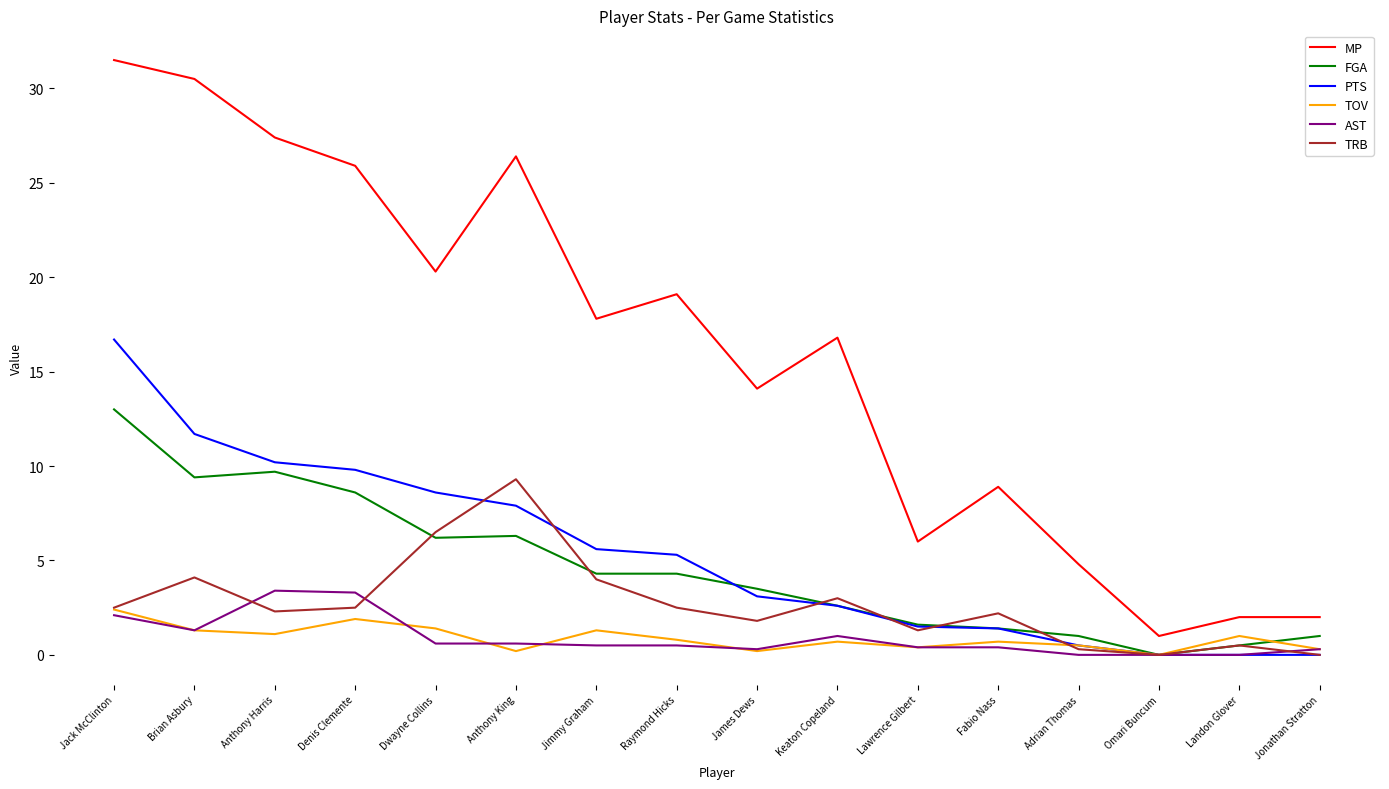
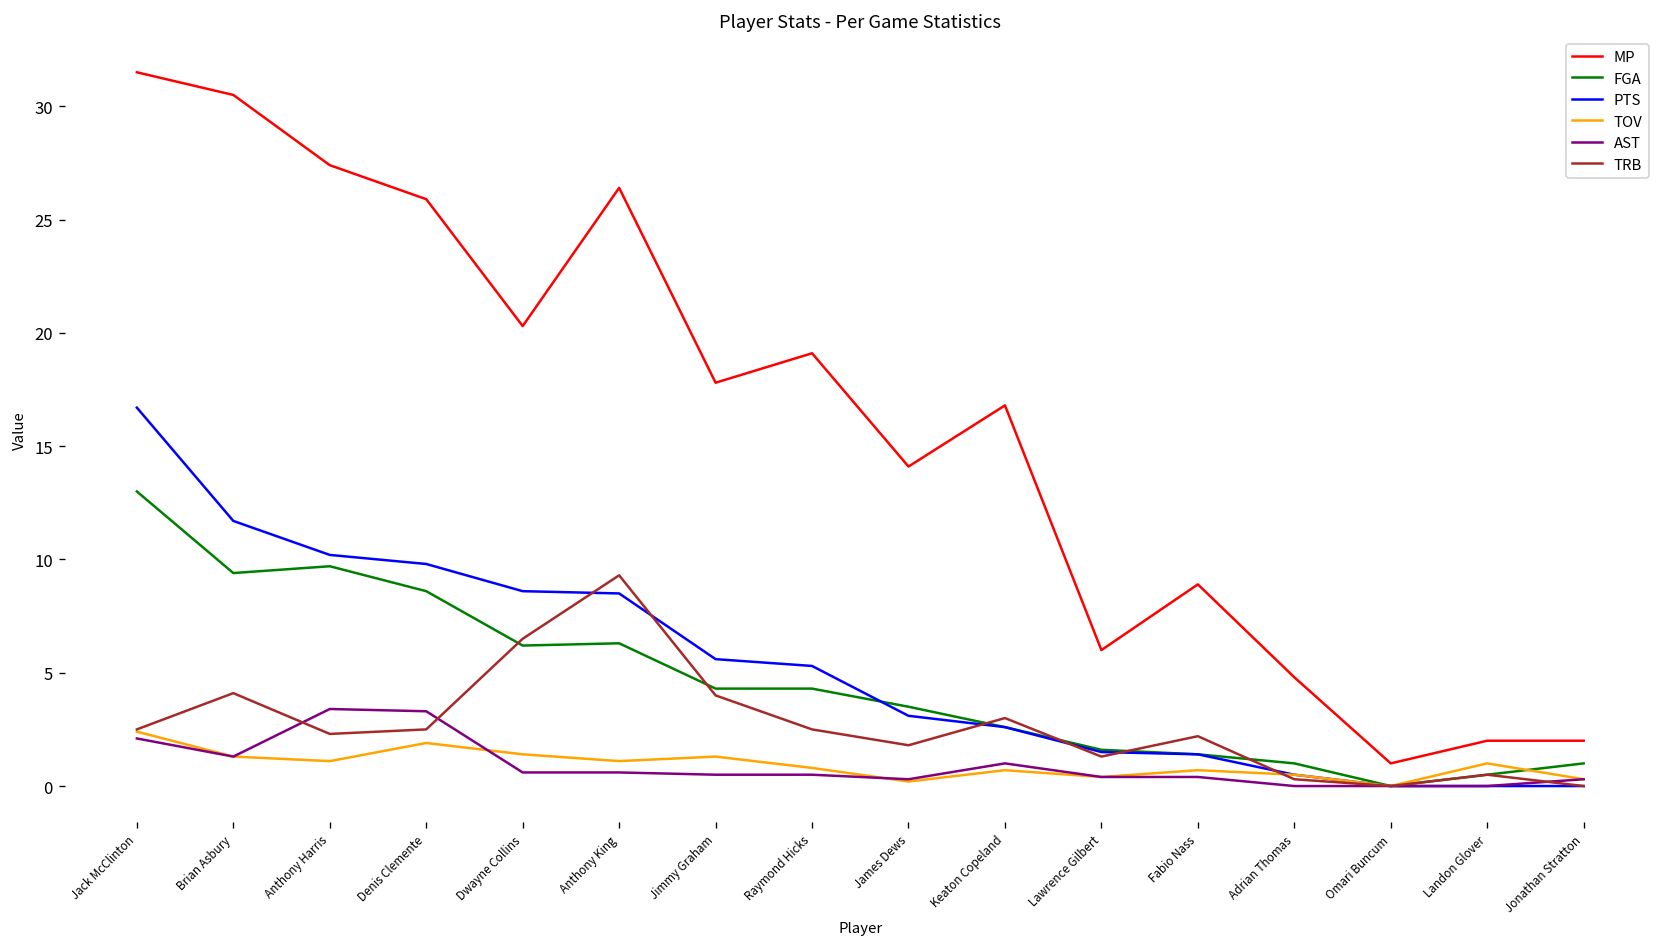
  {
    "MP": {
      "Jack McClinton": 31.5,
      "Brian Asbury": 30.5,
      "Anthony Harris": 27.4,
      "Denis Clemente": 25.9,
      "Dwayne Collins": 20.3,
      "Anthony King": 26.4,
      "Jimmy Graham": 17.8,
      "Raymond Hicks": 19.1,
      "James Dews": 14.1,
      "Keaton Copeland": 16.8,
      "Lawrence Gilbert": 6.0,
      "Fabio Nass": 8.9,
      "Adrian Thomas": 4.8,
      "Omari Buncum": 1.0,
      "Landon Glover": 2.0,
      "Jonathan Stratton": 2.0
    },
    "FGA": {
      "Jack McClinton": 13.0,
      "Brian Asbury": 9.4,
      "Anthony Harris": 9.7,
      "Denis Clemente": 8.6,
      "Dwayne Collins": 6.2,
      "Anthony King": 6.3,
      "Jimmy Graham": 4.3,
      "Raymond Hicks": 4.3,
      "James Dews": 3.5,
      "Adrian Thomas": 1.0,
      "Jonathan Stratton": 1.0
    },
    "PTS": {
      "Jack McClinton": 16.7,
      "Brian Asbury": 11.7,
      "Anthony Harris": 10.2,
      "Denis Clemente": 9.8,
      "Dwayne Collins": 8.6,
-     "Anthony King": 7.9,
+     "Anthony King": 8.5,
      "Jimmy Graham": 5.6,
      "Raymond Hicks": 5.3,
      "James Dews": 3.1
    },
    "TOV": {
      "Anthony Harris": 1.1,
      "Denis Clemente": 1.9,
      "Dwayne Collins": 1.4,
-     "Anthony King": 0.2,
+     "Anthony King": 1.1,
      "Jimmy Graham": 1.3,
      "Raymond Hicks": 0.8,
      "Keaton Copeland": 0.7,
      "Fabio Nass": 0.7,
      "Landon Glover": 1.0
    },
    "AST": {
      "Jack McClinton": 2.1,
      "Anthony Harris": 3.4,
      "Denis Clemente": 3.3,
      "Dwayne Collins": 0.6,
      "Anthony King": 0.6,
      "Jimmy Graham": 0.5,
      "Raymond Hicks": 0.5,
      "Keaton Copeland": 1.0,
      "Fabio Nass": 0.4,
      "Adrian Thomas": 0.0
    },
    "TRB": {
      "Brian Asbury": 4.1,
      "Anthony Harris": 2.3,
      "Denis Clemente": 2.5,
      "Dwayne Collins": 6.5,
      "Anthony King": 9.3,
      "Jimmy Graham": 4.0,
      "Raymond Hicks": 2.5,
      "James Dews": 1.8,
      "Keaton Copeland": 3.0,
      "Lawrence Gilbert": 1.3,
      "Fabio Nass": 2.2,
      "Adrian Thomas": 0.3
    }
  }
